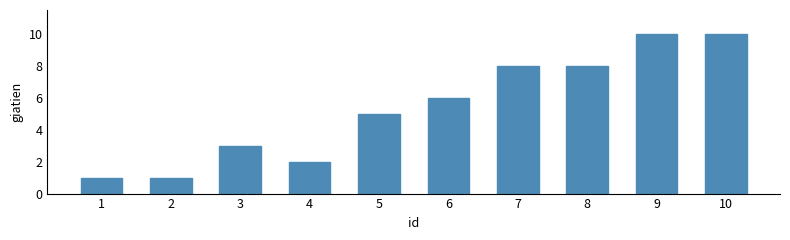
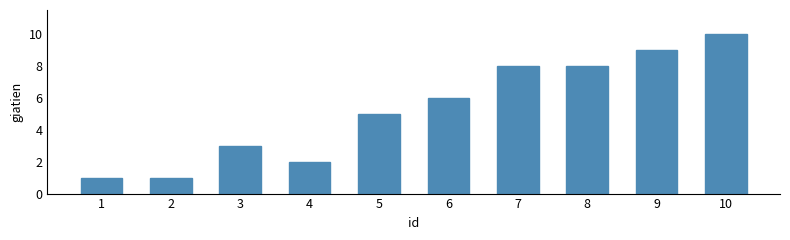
  {
    "1": 1,
    "2": 1,
    "3": 3,
    "4": 2,
    "5": 5,
    "6": 6,
    "7": 8,
    "8": 8,
-   "9": 10,
+   "9": 9,
    "10": 10
  }
